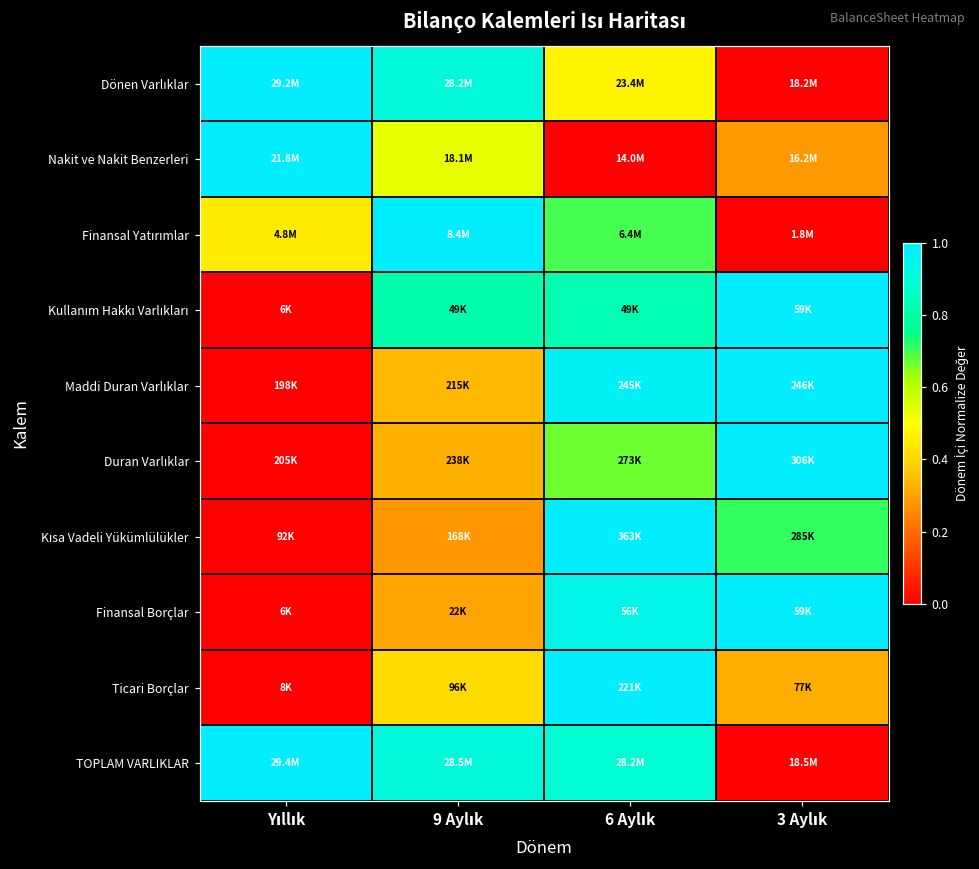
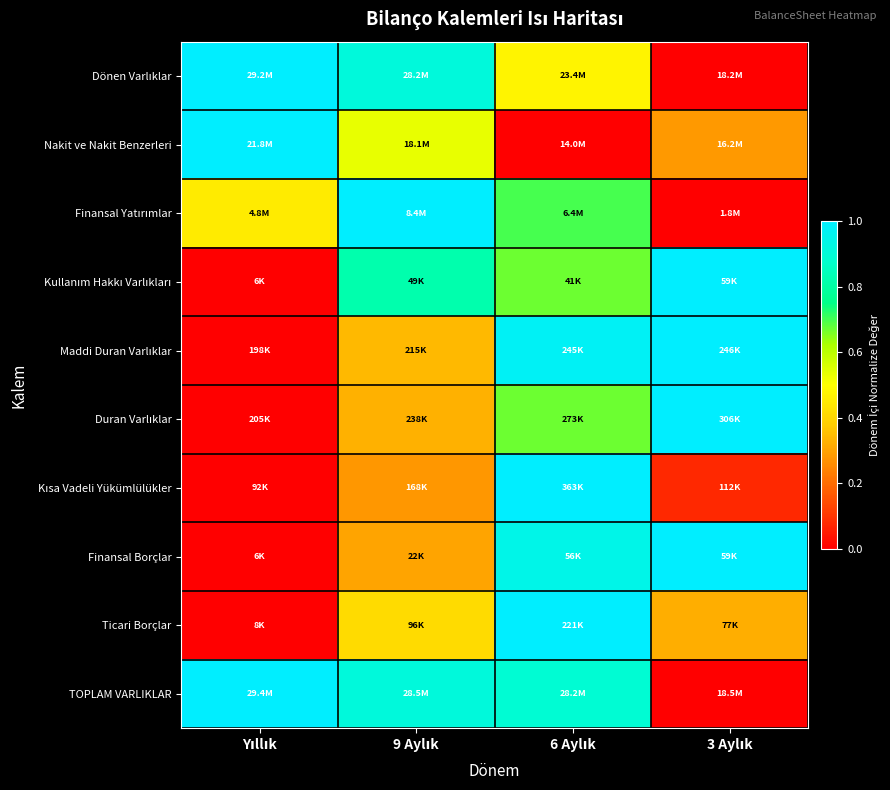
  {
    "Dönen Varlıklar": {
      "Yıllık": "29.2M",
      "9 Aylık": "28.2M",
      "6 Aylık": "23.4M",
      "3 Aylık": "18.2M"
    },
    "Nakit ve Nakit Benzerleri": {
      "Yıllık": "21.8M",
      "9 Aylık": "18.1M",
      "6 Aylık": "14.0M",
      "3 Aylık": "16.2M"
    },
    "Finansal Yatırımlar": {
      "Yıllık": "4.8M",
      "9 Aylık": "8.4M",
      "6 Aylık": "6.4M",
      "3 Aylık": "1.8M"
    },
    "Kullanım Hakkı Varlıkları": {
      "Yıllık": "6K",
      "9 Aylık": "49K",
-     "6 Aylık": "49K",
+     "6 Aylık": "41K",
      "3 Aylık": "59K"
    },
    "Maddi Duran Varlıklar": {
      "Yıllık": "198K",
      "9 Aylık": "215K",
      "6 Aylık": "245K",
      "3 Aylık": "246K"
    },
    "Duran Varlıklar": {
      "Yıllık": "205K",
      "9 Aylık": "238K",
      "6 Aylık": "273K",
      "3 Aylık": "306K"
    },
    "Kısa Vadeli Yükümlülükler": {
      "Yıllık": "92K",
      "9 Aylık": "168K",
      "6 Aylık": "363K",
-     "3 Aylık": "285K"
+     "3 Aylık": "112K"
    },
    "Finansal Borçlar": {
      "Yıllık": "6K",
      "9 Aylık": "22K",
      "6 Aylık": "56K",
      "3 Aylık": "59K"
    },
    "Ticari Borçlar": {
      "Yıllık": "8K",
      "9 Aylık": "96K",
      "6 Aylık": "221K",
      "3 Aylık": "77K"
    },
    "TOPLAM VARLIKLAR": {
      "Yıllık": "29.4M",
      "9 Aylık": "28.5M",
      "6 Aylık": "28.2M",
      "3 Aylık": "18.5M"
    }
  }
